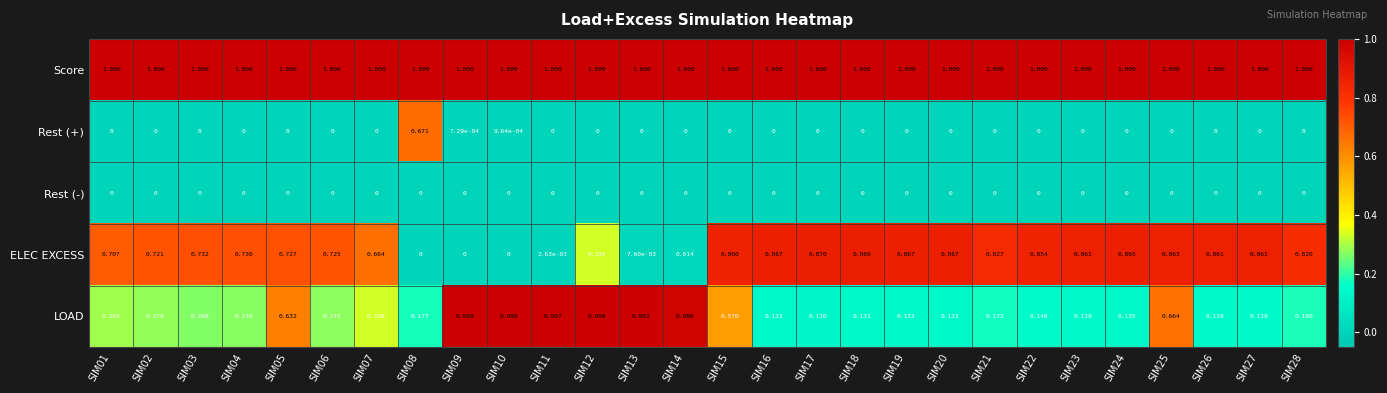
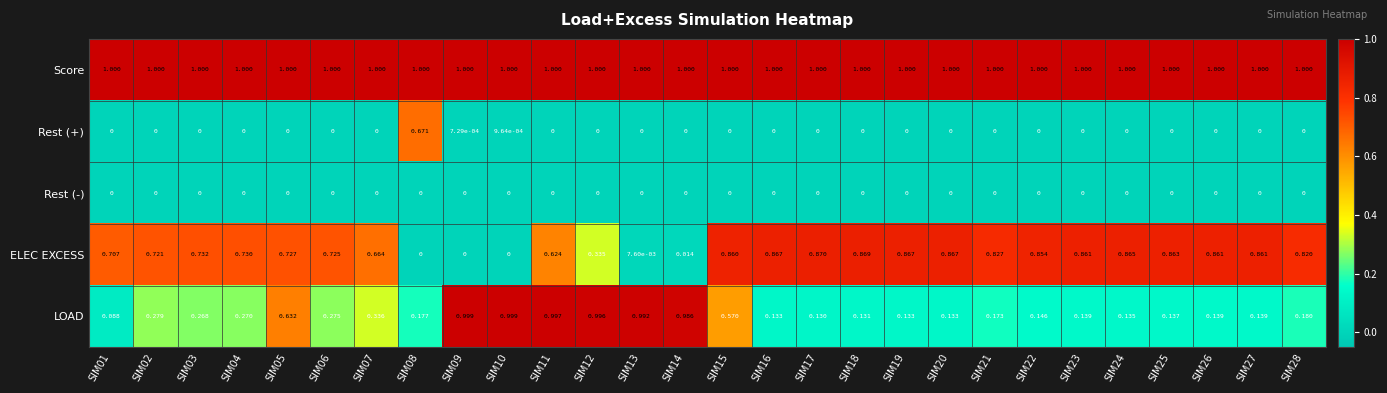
  {
    "Score": {
      "SIM01": "1.000",
      "SIM02": "1.000",
      "SIM03": "1.000",
      "SIM04": "1.000",
      "SIM05": "1.000",
      "SIM06": "1.000",
      "SIM07": "1.000",
      "SIM08": "1.000",
      "SIM09": "1.000",
      "SIM10": "1.000",
      "SIM11": "1.000",
      "SIM12": "1.000",
      "SIM13": "1.000",
      "SIM14": "1.000",
      "SIM15": "1.000",
      "SIM16": "1.000",
      "SIM17": "1.000",
      "SIM18": "1.000",
      "SIM19": "1.000",
      "SIM20": "1.000",
      "SIM21": "1.000",
      "SIM22": "1.000",
      "SIM23": "1.000",
      "SIM24": "1.000",
      "SIM25": "1.000",
      "SIM26": "1.000",
      "SIM27": "1.000",
      "SIM28": "1.000"
    },
    "Rest (+)": {
      "SIM01": "0",
      "SIM02": "0",
      "SIM03": "0",
      "SIM04": "0",
      "SIM05": "0",
      "SIM06": "0",
      "SIM07": "0",
      "SIM08": "0.671",
      "SIM09": "7.29e-04",
      "SIM10": "9.64e-04",
      "SIM11": "0",
      "SIM12": "0",
      "SIM13": "0",
      "SIM14": "0",
      "SIM15": "0",
      "SIM16": "0",
      "SIM17": "0",
      "SIM18": "0",
      "SIM19": "0",
      "SIM20": "0",
      "SIM21": "0",
      "SIM22": "0",
      "SIM23": "0",
      "SIM24": "0",
      "SIM25": "0",
      "SIM26": "0",
      "SIM27": "0",
      "SIM28": "0"
    },
    "Rest (-)": {
      "SIM01": "0",
      "SIM02": "0",
      "SIM03": "0",
      "SIM04": "0",
      "SIM05": "0",
      "SIM06": "0",
      "SIM07": "0",
      "SIM08": "0",
      "SIM09": "0",
      "SIM10": "0",
      "SIM11": "0",
      "SIM12": "0",
      "SIM13": "0",
      "SIM14": "0",
      "SIM15": "0",
      "SIM16": "0",
      "SIM17": "0",
      "SIM18": "0",
      "SIM19": "0",
      "SIM20": "0",
      "SIM21": "0",
      "SIM22": "0",
      "SIM23": "0",
      "SIM24": "0",
      "SIM25": "0",
      "SIM26": "0",
      "SIM27": "0",
      "SIM28": "0"
    },
    "ELEC EXCESS": {
      "SIM01": "0.707",
      "SIM02": "0.721",
      "SIM03": "0.732",
      "SIM04": "0.730",
      "SIM05": "0.727",
      "SIM06": "0.725",
      "SIM07": "0.664",
      "SIM08": "0",
      "SIM09": "0",
      "SIM10": "0",
-     "SIM11": "2.63e-03",
+     "SIM11": "0.624",
      "SIM12": "0.335",
      "SIM13": "7.60e-03",
      "SIM14": "0.014",
      "SIM15": "0.860",
      "SIM16": "0.867",
      "SIM17": "0.870",
      "SIM18": "0.869",
      "SIM19": "0.867",
      "SIM20": "0.867",
      "SIM21": "0.827",
      "SIM22": "0.854",
      "SIM23": "0.861",
      "SIM24": "0.865",
      "SIM25": "0.863",
      "SIM26": "0.861",
      "SIM27": "0.861",
      "SIM28": "0.820"
    },
    "LOAD": {
-     "SIM01": "0.293",
+     "SIM01": "0.088",
      "SIM02": "0.279",
      "SIM03": "0.268",
      "SIM04": "0.270",
      "SIM05": "0.632",
      "SIM06": "0.275",
      "SIM07": "0.336",
      "SIM08": "0.177",
      "SIM09": "0.999",
      "SIM10": "0.999",
      "SIM11": "0.997",
      "SIM12": "0.996",
      "SIM13": "0.992",
      "SIM14": "0.986",
      "SIM15": "0.570",
      "SIM16": "0.133",
      "SIM17": "0.130",
      "SIM18": "0.131",
      "SIM19": "0.133",
      "SIM20": "0.133",
      "SIM21": "0.173",
      "SIM22": "0.146",
      "SIM23": "0.139",
      "SIM24": "0.135",
-     "SIM25": "0.664",
+     "SIM25": "0.137",
      "SIM26": "0.139",
      "SIM27": "0.139",
      "SIM28": "0.180"
    }
  }
